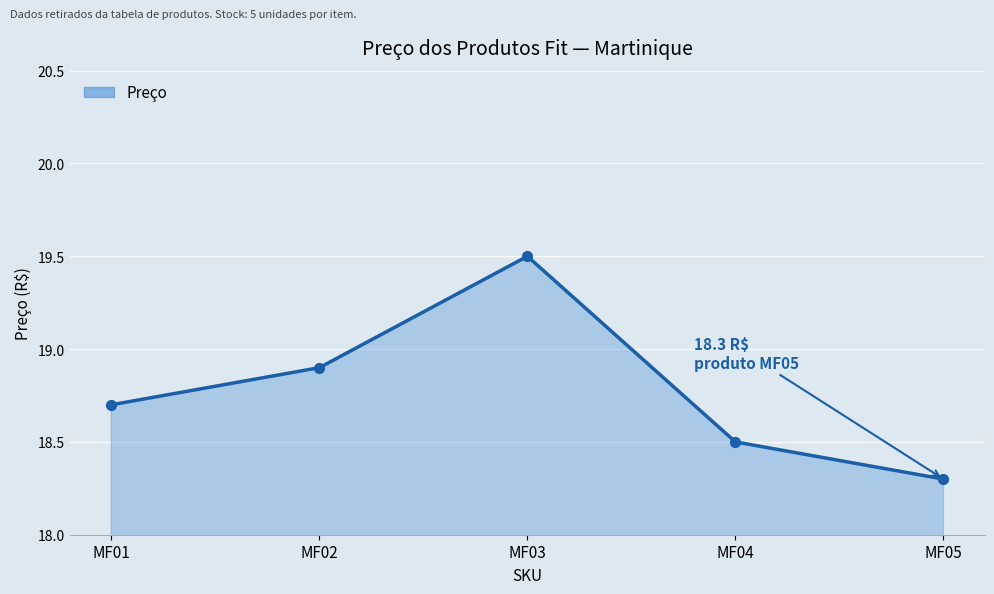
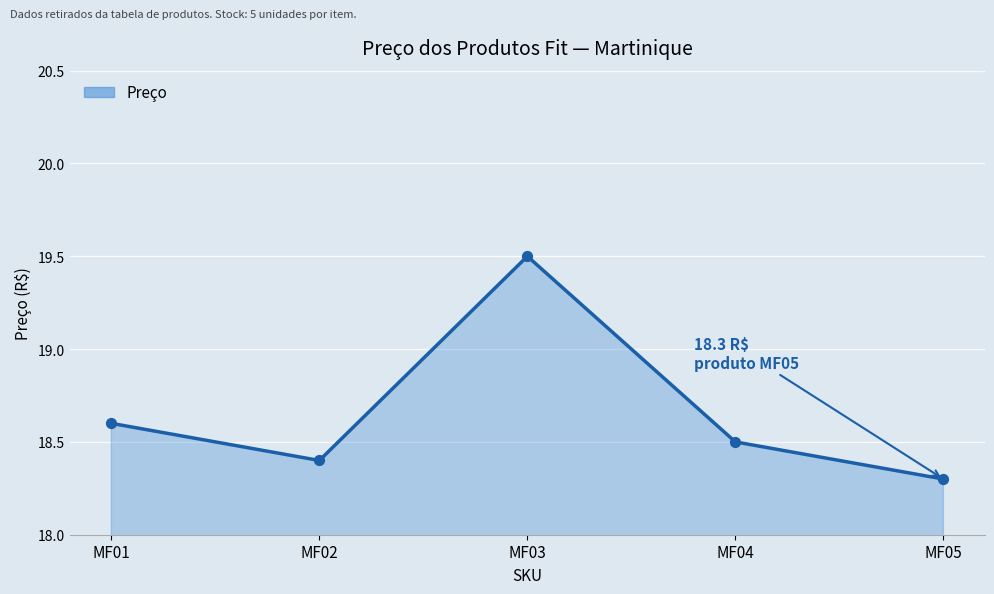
  {
-   "MF01": 18.7,
-   "MF02": 18.9,
+   "MF01": 18.6,
+   "MF02": 18.4,
    "MF03": 19.5,
    "MF05": 18.3
  }
